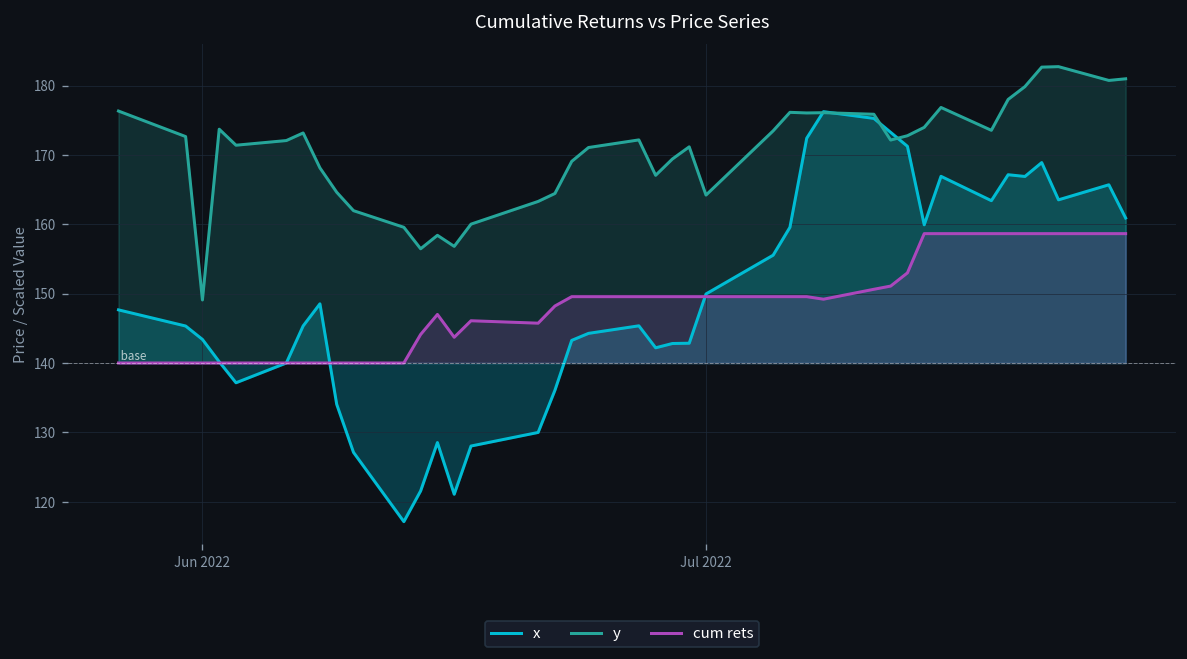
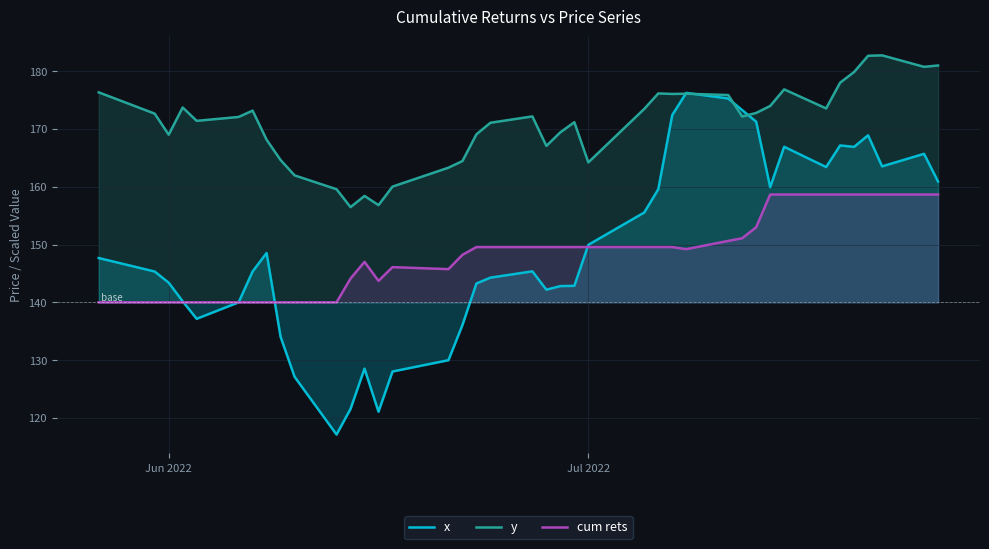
  {
    "y": {
-     "Jun 2022": 149,
+     "Jun 2022": 169,
      "Jul 2022": 164
    },
    "cum rets": {
      "Jun 2022": 140
    }
  }
